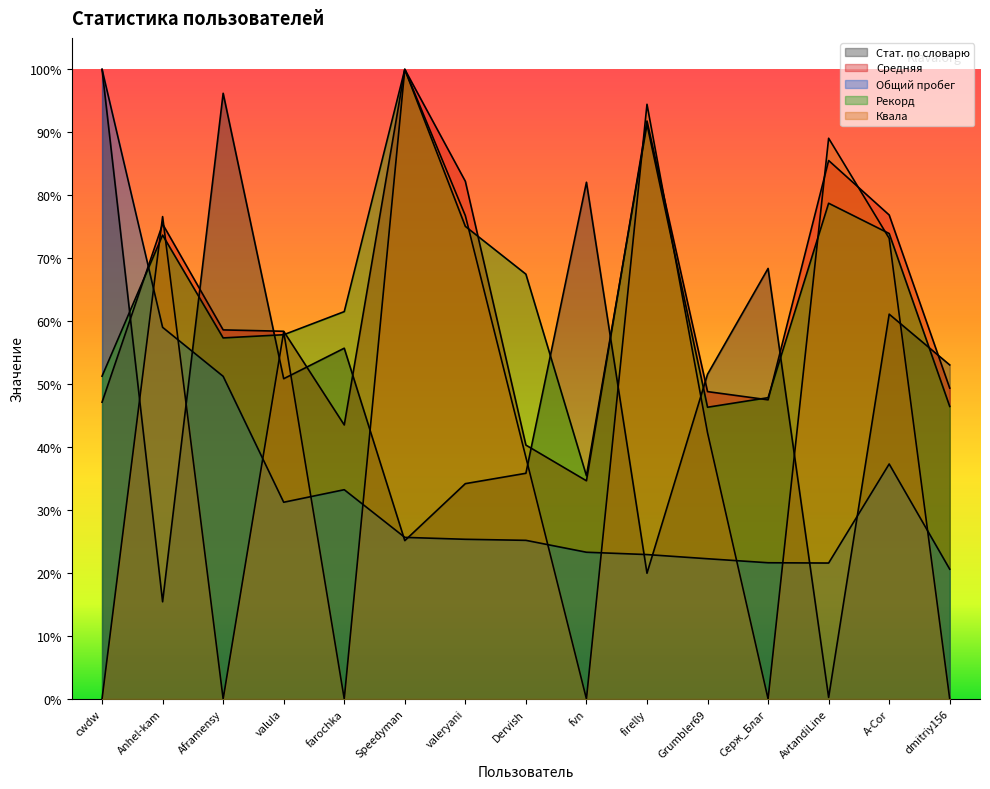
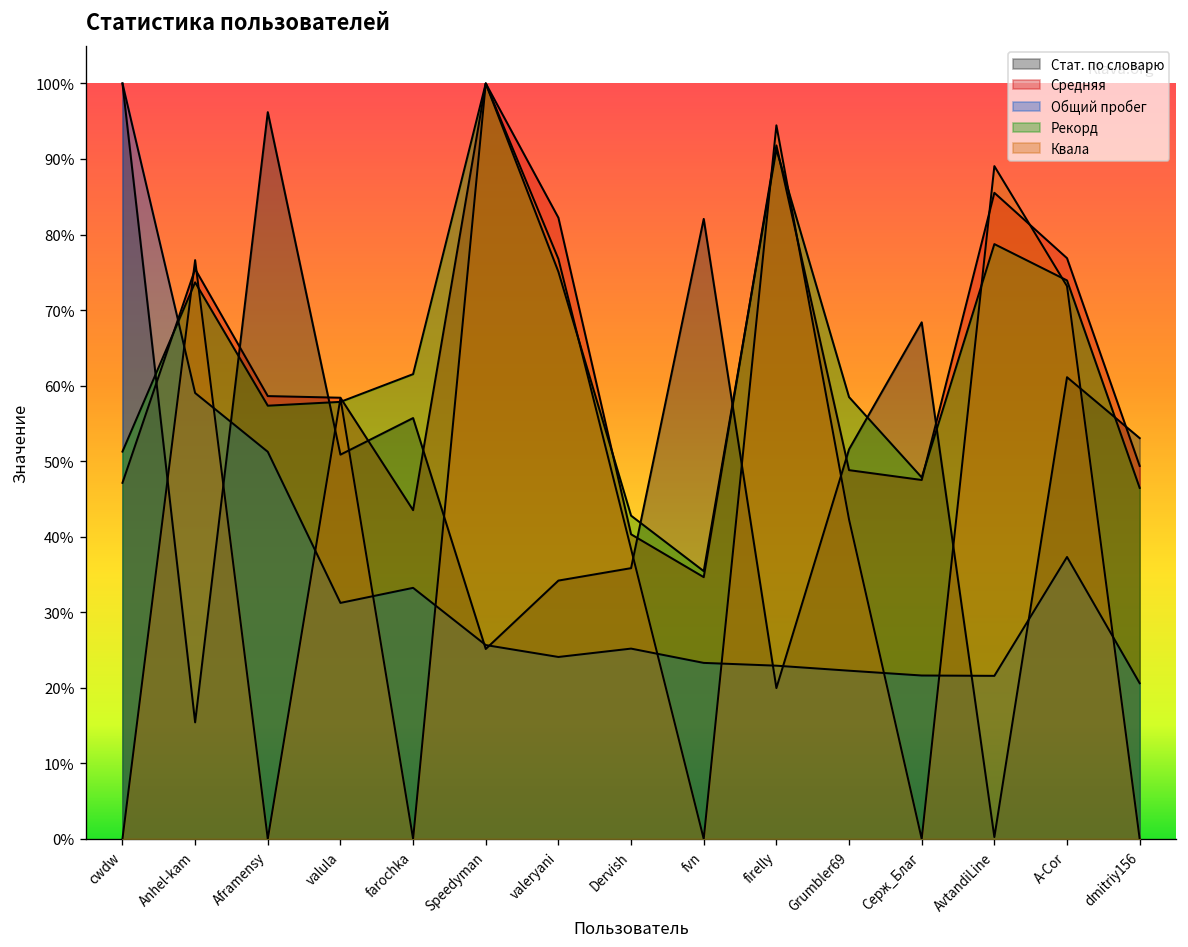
  {
    "Стат. по словарю": {
      "Anhel-kam": "15%",
      "Aframensy": "96%",
      "valula": "51%",
      "farochka": "56%",
      "Speedyman": "25%",
      "valeryani": "34%",
      "Dervish": "36%",
      "fvn": "82%",
      "firelly": "20%",
      "Grumbler69": "52%",
      "Серж_Благ": "68%",
      "AvtandiLine": "0%",
      "A-Cor": "61%",
      "dmitriy156": "53%"
    },
    "Общий пробег": {
      "Anhel-kam": "59%",
      "Aframensy": "51%",
      "valula": "31%",
      "farochka": "33%",
      "Speedyman": "26%",
-     "valeryani": "25%",
+     "valeryani": "24%",
      "Dervish": "25%",
      "fvn": "23%",
      "firelly": "23%",
      "Grumbler69": "22%",
      "Серж_Благ": "22%",
      "AvtandiLine": "22%",
      "A-Cor": "37%",
      "dmitriy156": "21%"
    },
    "Рекорд": {
      "cwdw": "51%",
      "Anhel-kam": "74%",
      "Aframensy": "57%",
      "valula": "58%",
      "farochka": "62%",
      "valeryani": "75%",
-     "Dervish": "67%",
+     "Dervish": "43%",
      "fvn": "35%",
      "firelly": "91%",
-     "Grumbler69": "46%",
+     "Grumbler69": "58%",
      "AvtandiLine": "79%",
      "A-Cor": "74%",
      "dmitriy156": "46%"
    }
  }
